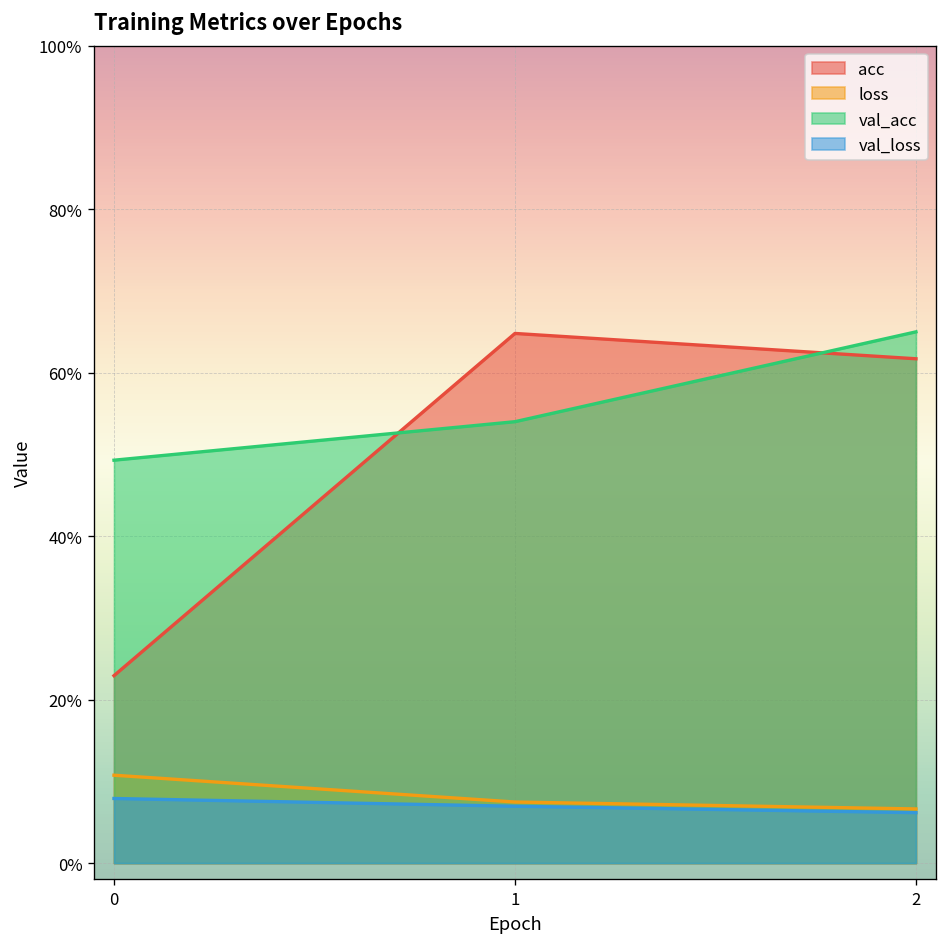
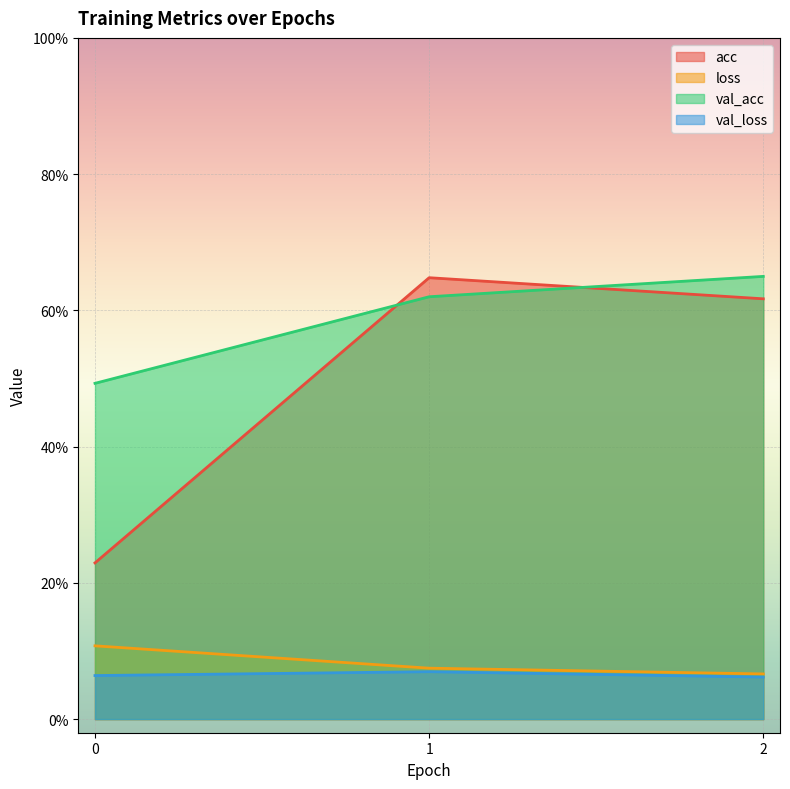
  {
    "acc": {
      "0": "23%",
      "1": "65%",
      "2": "62%"
    },
    "loss": {
      "0": "11%",
      "1": "7%",
      "2": "7%"
    },
    "val_acc": {
      "0": "49%",
-     "1": "54%",
+     "1": "62%",
      "2": "65%"
    },
    "val_loss": {
-     "0": "8%",
+     "0": "6%",
      "1": "7%",
      "2": "6%"
    }
  }
